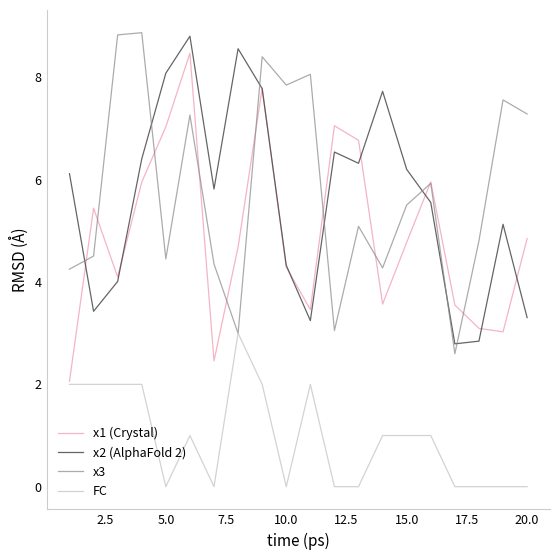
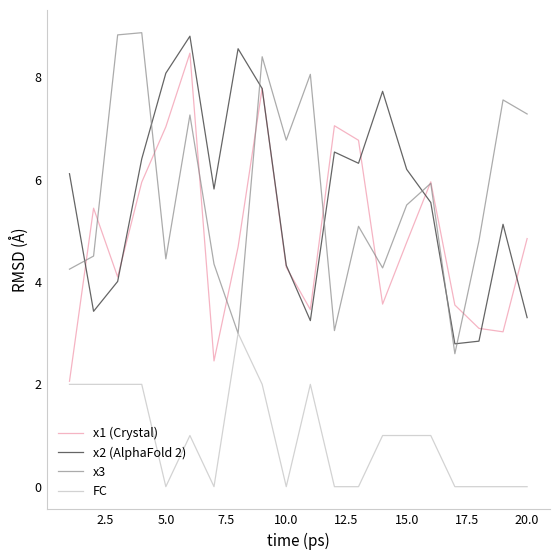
  {
    "x2 (AlphaFold 2)": {
      "5.0": 8.1,
      "15.0": 6.2,
      "20.0": 3.3
    },
    "x3": {
      "5.0": 4.5,
-     "10.0": 7.9,
+     "10.0": 6.8,
      "15.0": 5.5,
      "20.0": 7.3
    }
  }
